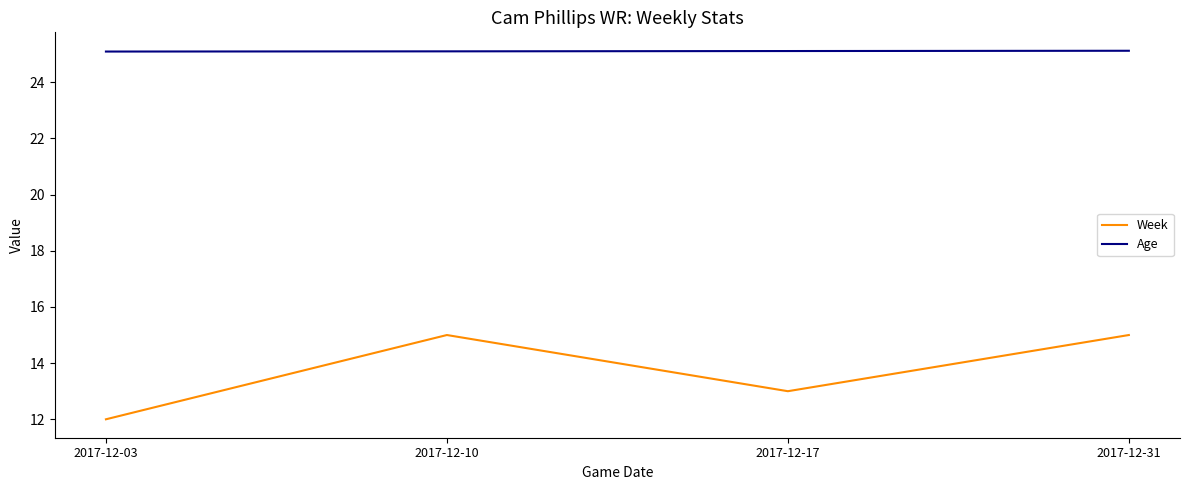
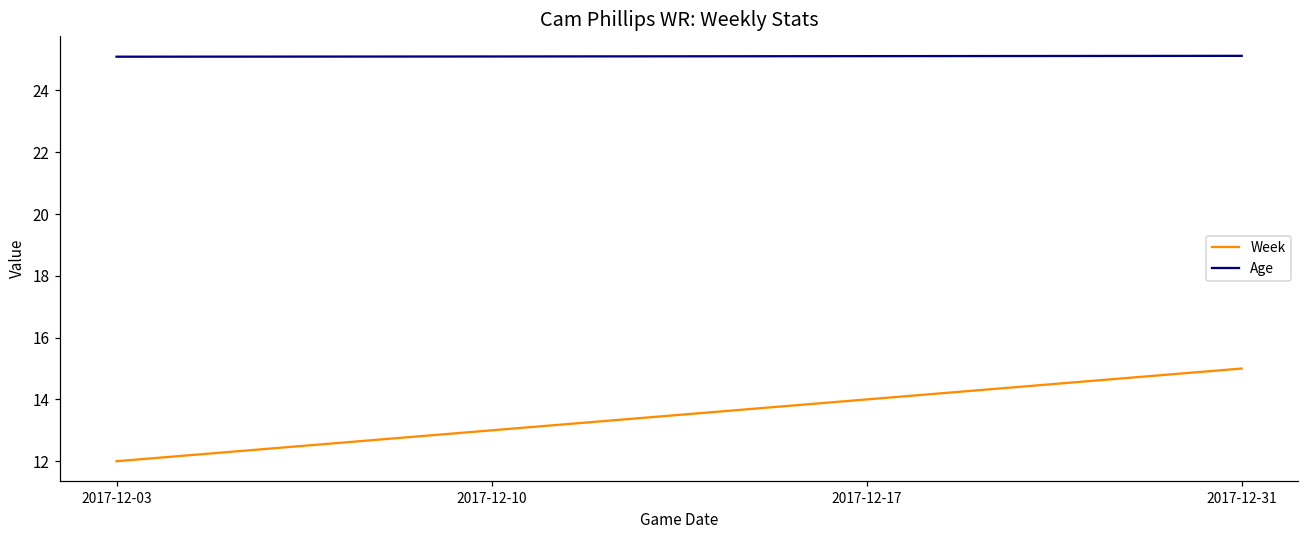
  {
    "Week": {
      "2017-12-03": 12,
-     "2017-12-10": 15,
-     "2017-12-17": 13,
+     "2017-12-10": 13,
+     "2017-12-17": 14,
      "2017-12-31": 15
    },
    "Age": {
      "2017-12-03": 25.1,
      "2017-12-10": 25.1,
      "2017-12-17": 25.1,
      "2017-12-31": 25.1
    }
  }
